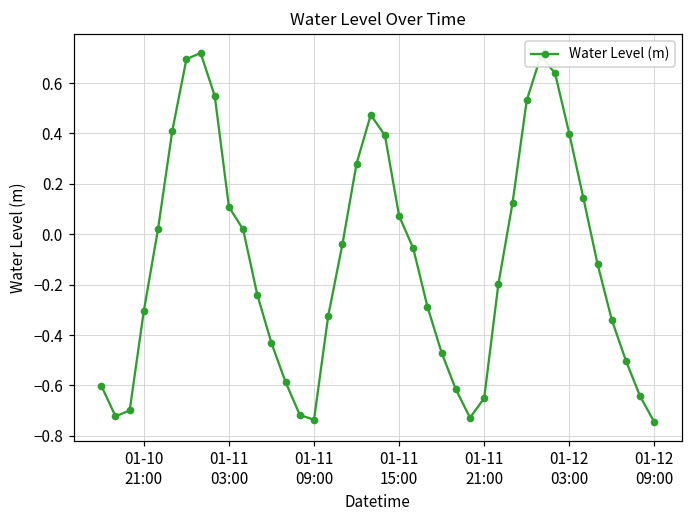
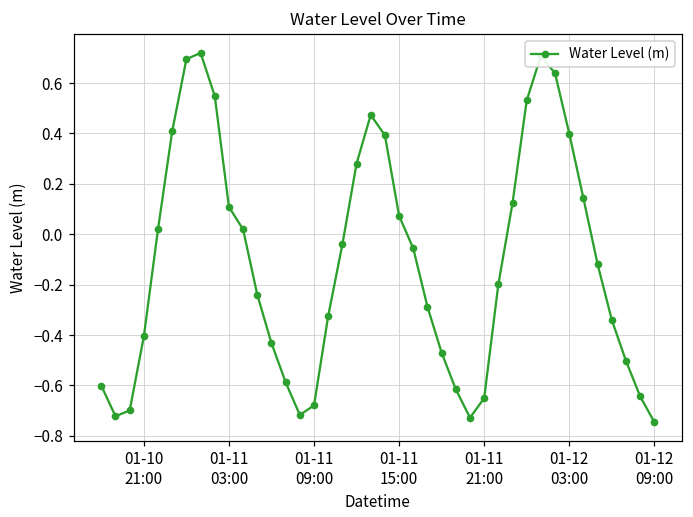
  {
-   "01-10 21:00": -0.30,
+   "01-10 21:00": -0.41,
    "01-11 03:00": 0.11,
-   "01-11 09:00": -0.74,
+   "01-11 09:00": -0.68,
    "01-11 15:00": 0.07,
    "01-11 21:00": -0.65,
    "01-12 03:00": 0.40,
    "01-12 09:00": -0.75
  }
